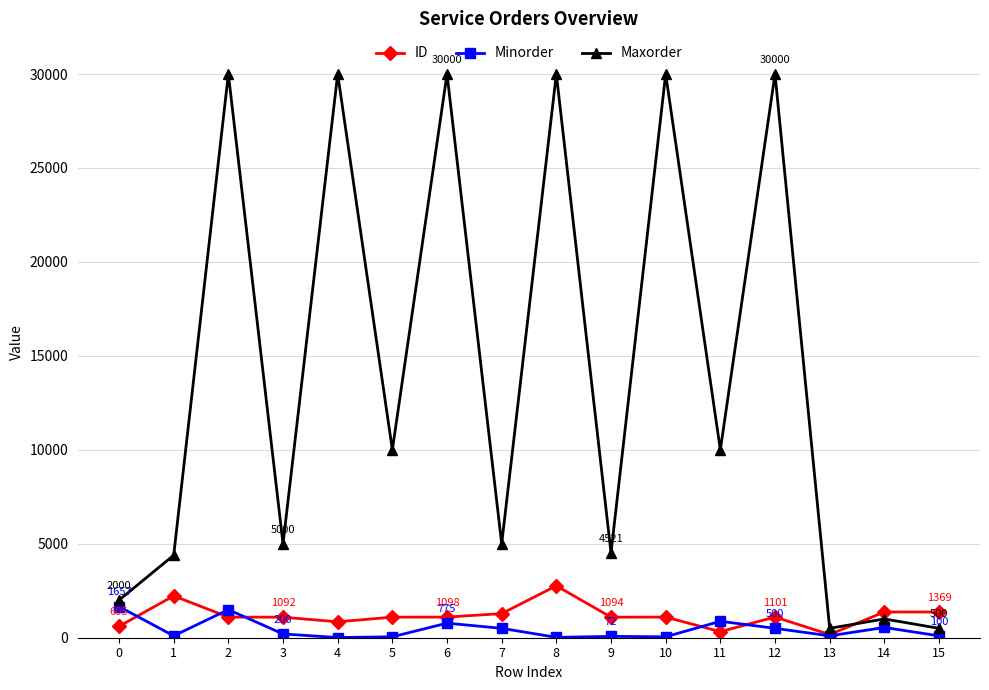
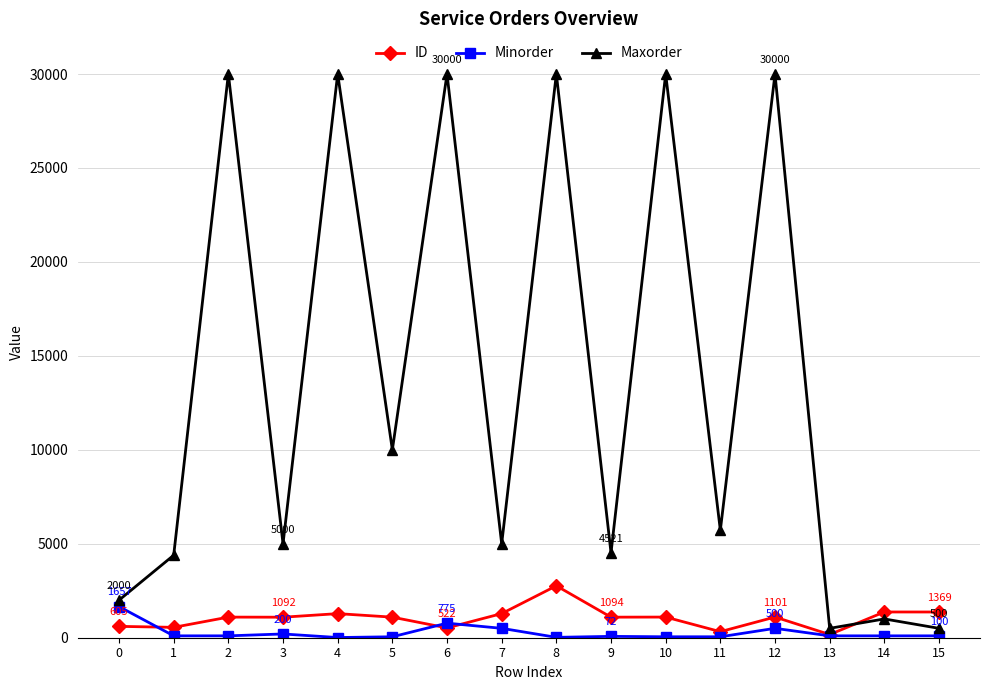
  {
    "ID": {
-     "1": 2200,
+     "1": 600,
      "3": 1092,
-     "4": 800,
-     "6": 1098,
+     "4": 1300,
+     "6": 522,
      "9": 1094,
      "12": 1101,
      "15": 1369
    },
    "Minorder": {
      "1": 100,
-     "2": 1500,
+     "2": 100,
      "4": 0,
      "5": 100,
      "7": 500,
      "8": 0,
      "10": 100,
-     "11": 900,
-     "14": 500
+     "11": 100,
+     "14": 100
    },
    "Maxorder": {
      "1": 4400,
      "2": 30000,
      "4": 30000,
      "5": 10000,
      "7": 5000,
      "8": 30000,
      "10": 30000,
-     "11": 10000,
+     "11": 5700,
      "13": 500,
      "14": 1000
    }
  }
